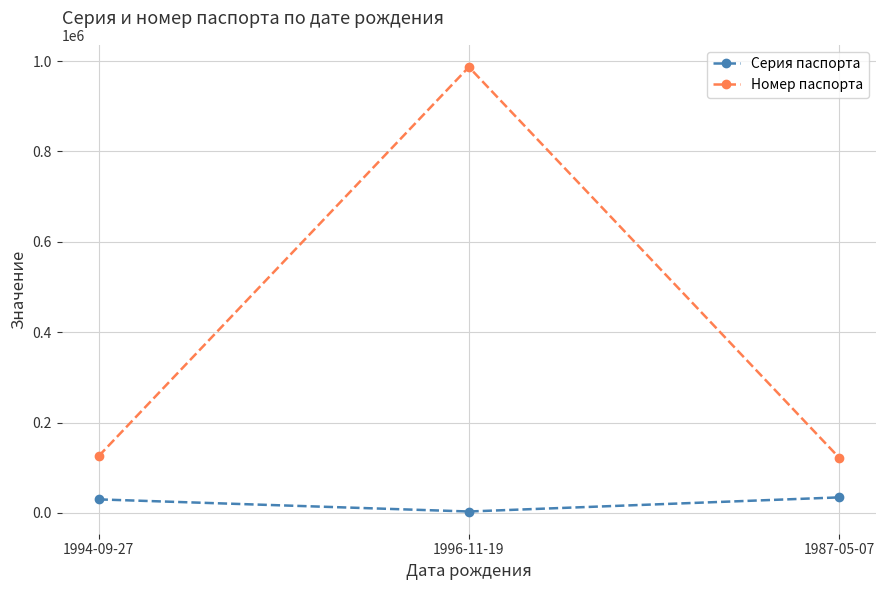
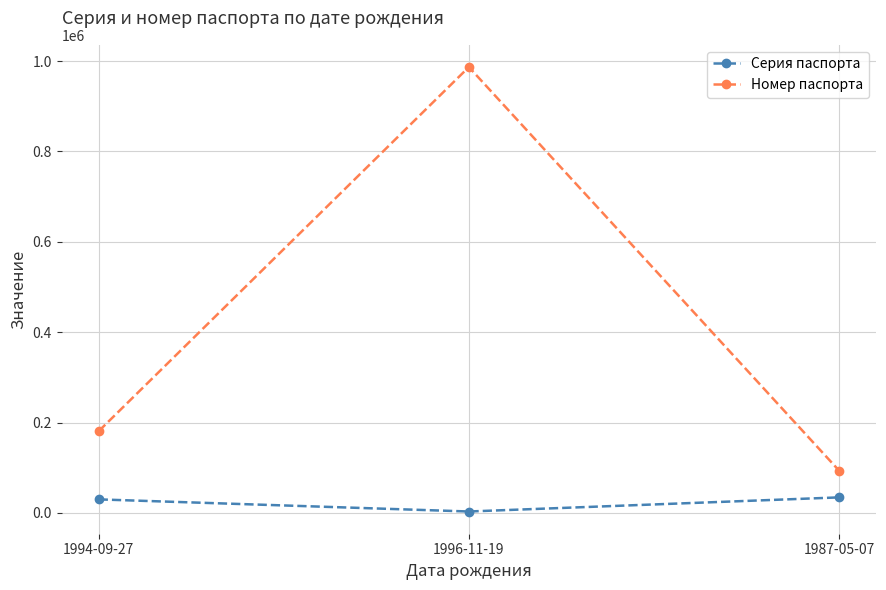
  {
    "Серия паспорта": {
      "1994-09-27": 30000,
      "1996-11-19": 0,
      "1987-05-07": 30000
    },
    "Номер паспорта": {
-     "1994-09-27": 130000,
+     "1994-09-27": 180000,
      "1996-11-19": 990000,
-     "1987-05-07": 120000
+     "1987-05-07": 90000
    }
  }
